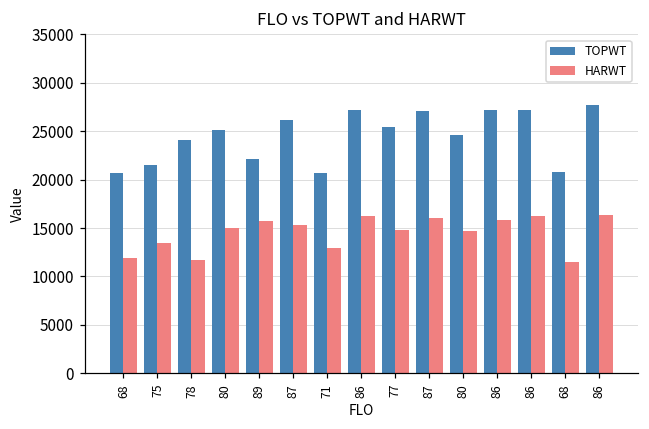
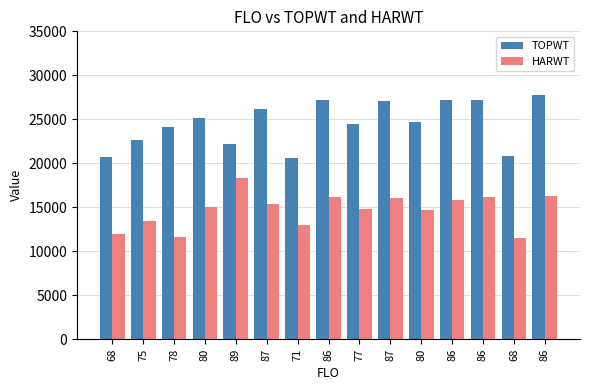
  {
    "TOPWT": {
-     "75": 22000,
+     "75": 23000,
      "78": 24000,
      "89": 22000,
      "71": 21000,
-     "77": 25000
+     "77": 24000
    },
    "HARWT": {
      "75": 13000,
      "78": 12000,
-     "89": 16000,
+     "89": 18000,
      "71": 13000,
      "77": 15000
    }
  }
